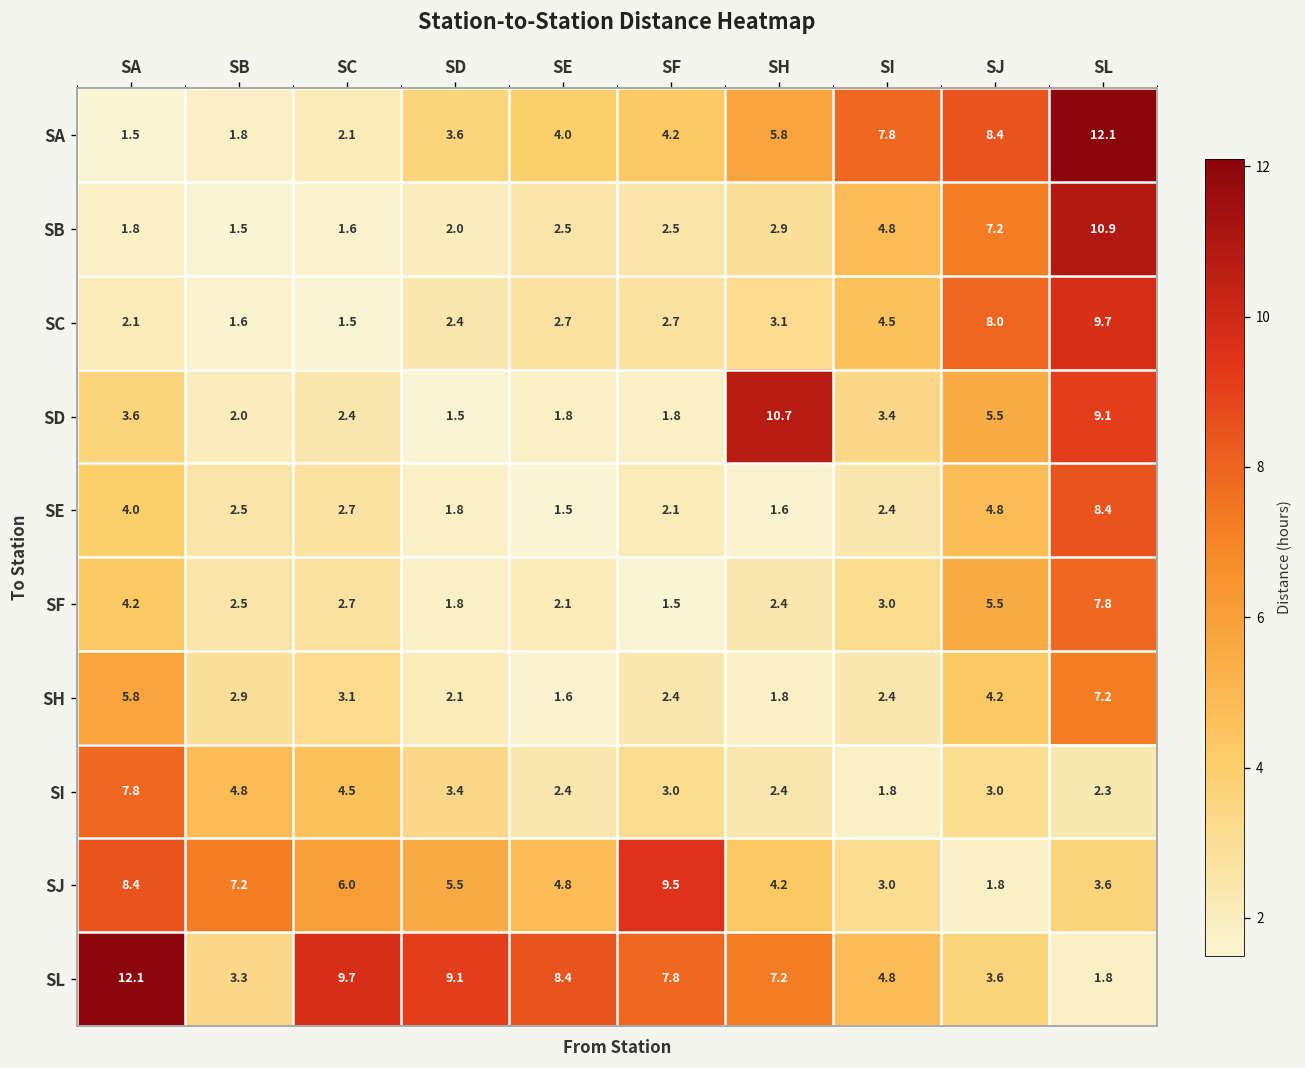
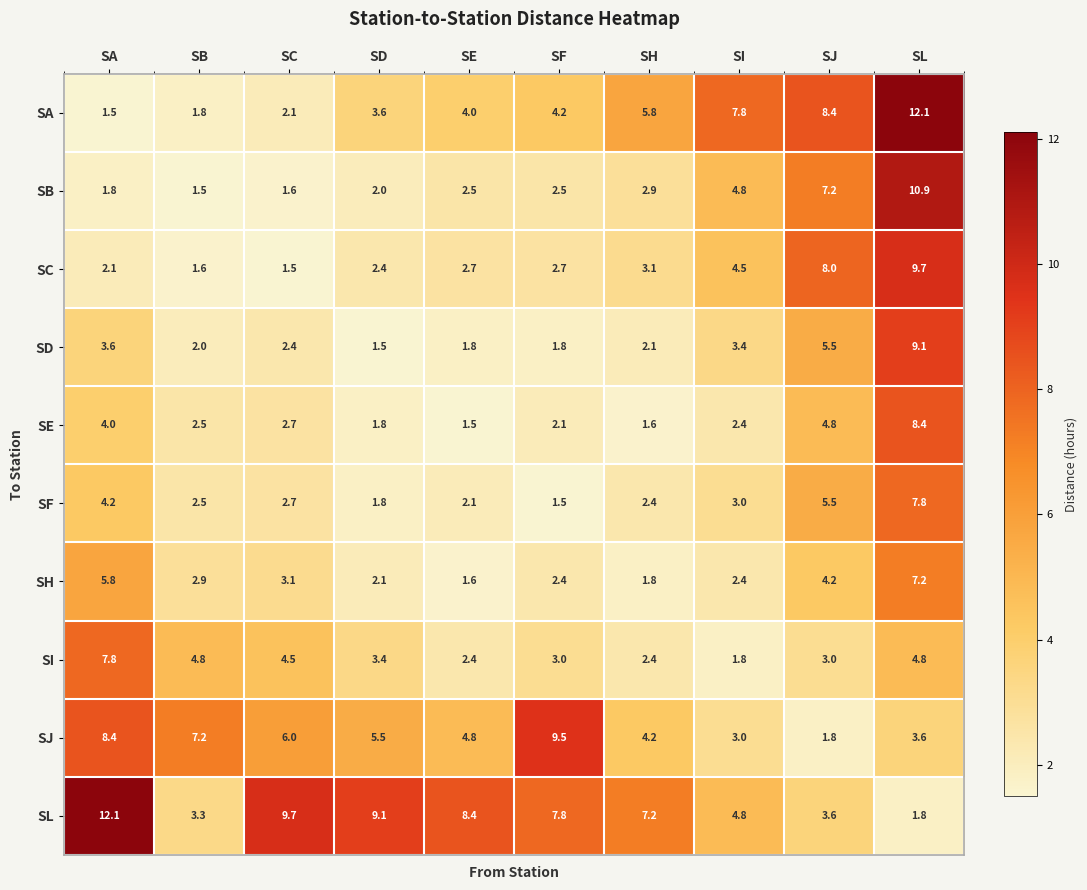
  {
    "SA": {
      "SA": 1.5,
      "SB": 1.8,
      "SC": 2.1,
      "SD": 3.6,
      "SE": 4.0,
      "SF": 4.2,
      "SH": 5.8,
      "SI": 7.8,
      "SJ": 8.4,
      "SL": 12.1
    },
    "SB": {
      "SA": 1.8,
      "SB": 1.5,
      "SC": 1.6,
      "SD": 2.0,
      "SE": 2.5,
      "SF": 2.5,
      "SH": 2.9,
      "SI": 4.8,
      "SJ": 7.2,
      "SL": 10.9
    },
    "SC": {
      "SA": 2.1,
      "SB": 1.6,
      "SC": 1.5,
      "SD": 2.4,
      "SE": 2.7,
      "SF": 2.7,
      "SH": 3.1,
      "SI": 4.5,
      "SJ": 8.0,
      "SL": 9.7
    },
    "SD": {
      "SA": 3.6,
      "SB": 2.0,
      "SC": 2.4,
      "SD": 1.5,
      "SE": 1.8,
      "SF": 1.8,
-     "SH": 10.7,
+     "SH": 2.1,
      "SI": 3.4,
      "SJ": 5.5,
      "SL": 9.1
    },
    "SE": {
      "SA": 4.0,
      "SB": 2.5,
      "SC": 2.7,
      "SD": 1.8,
      "SE": 1.5,
      "SF": 2.1,
      "SH": 1.6,
      "SI": 2.4,
      "SJ": 4.8,
      "SL": 8.4
    },
    "SF": {
      "SA": 4.2,
      "SB": 2.5,
      "SC": 2.7,
      "SD": 1.8,
      "SE": 2.1,
      "SF": 1.5,
      "SH": 2.4,
      "SI": 3.0,
      "SJ": 5.5,
      "SL": 7.8
    },
    "SH": {
      "SA": 5.8,
      "SB": 2.9,
      "SC": 3.1,
      "SD": 2.1,
      "SE": 1.6,
      "SF": 2.4,
      "SH": 1.8,
      "SI": 2.4,
      "SJ": 4.2,
      "SL": 7.2
    },
    "SI": {
      "SA": 7.8,
      "SB": 4.8,
      "SC": 4.5,
      "SD": 3.4,
      "SE": 2.4,
      "SF": 3.0,
      "SH": 2.4,
      "SI": 1.8,
      "SJ": 3.0,
-     "SL": 2.3
+     "SL": 4.8
    },
    "SJ": {
      "SA": 8.4,
      "SB": 7.2,
      "SC": 6.0,
      "SD": 5.5,
      "SE": 4.8,
      "SF": 9.5,
      "SH": 4.2,
      "SI": 3.0,
      "SJ": 1.8,
      "SL": 3.6
    },
    "SL": {
      "SA": 12.1,
      "SB": 3.3,
      "SC": 9.7,
      "SD": 9.1,
      "SE": 8.4,
      "SF": 7.8,
      "SH": 7.2,
      "SI": 4.8,
      "SJ": 3.6,
      "SL": 1.8
    }
  }
